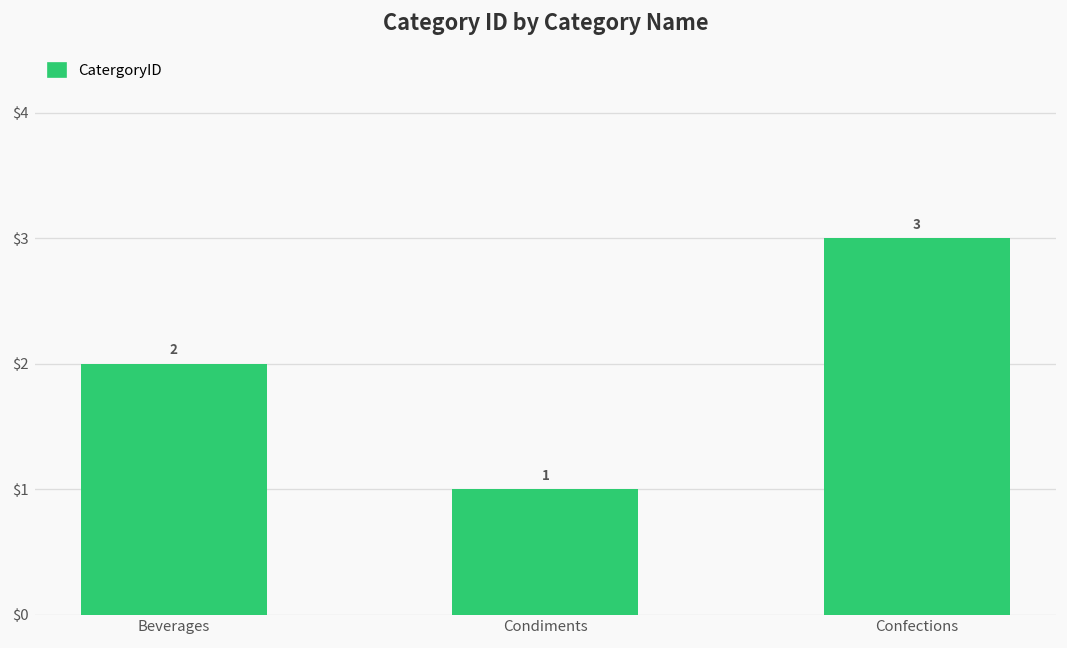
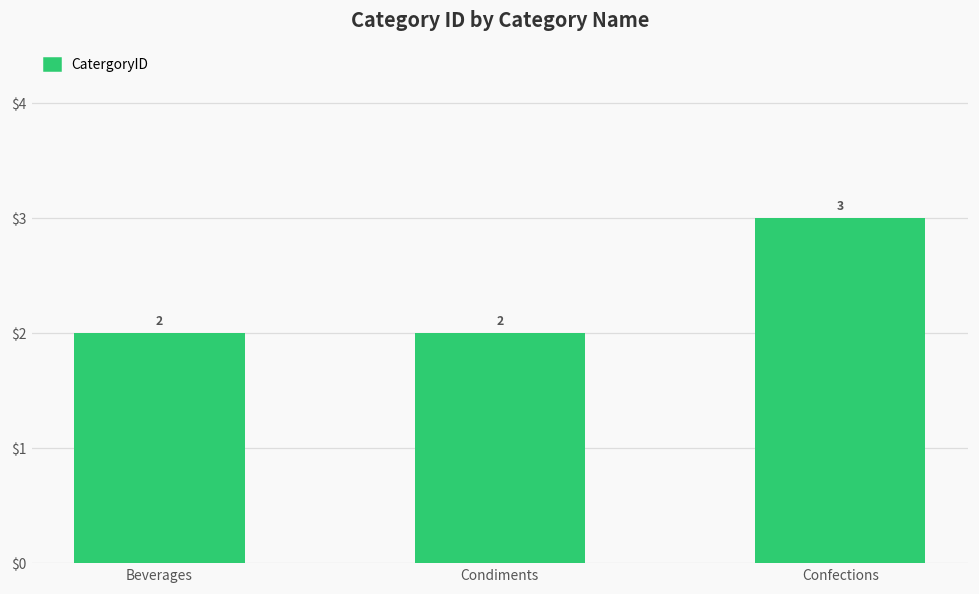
  {
    "Beverages": 2,
-   "Condiments": 1,
+   "Condiments": 2,
    "Confections": 3
  }
